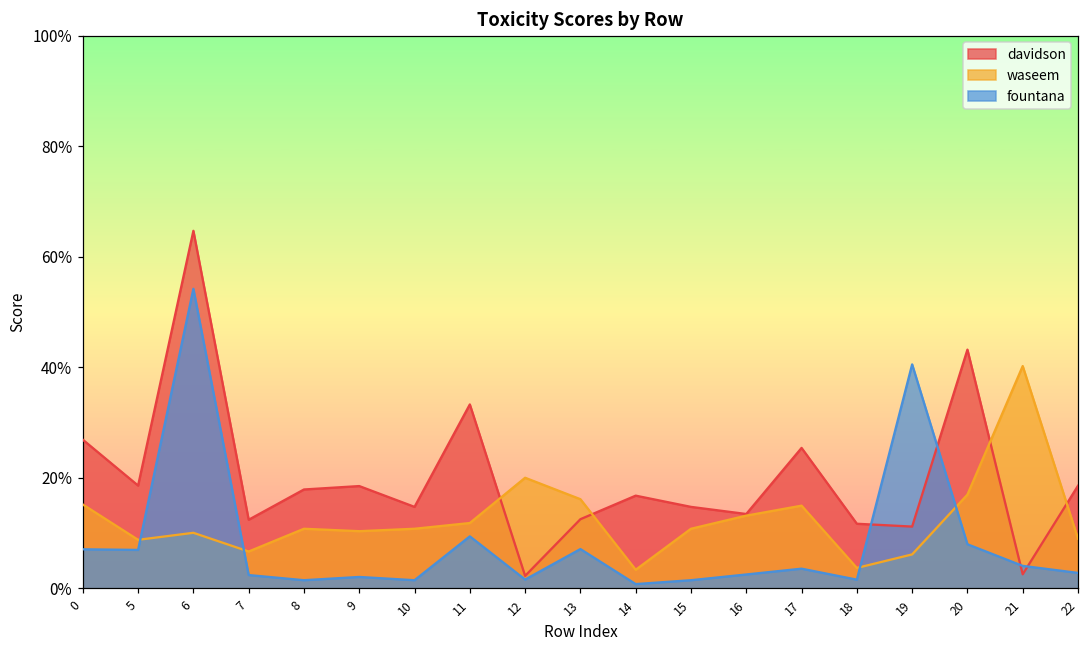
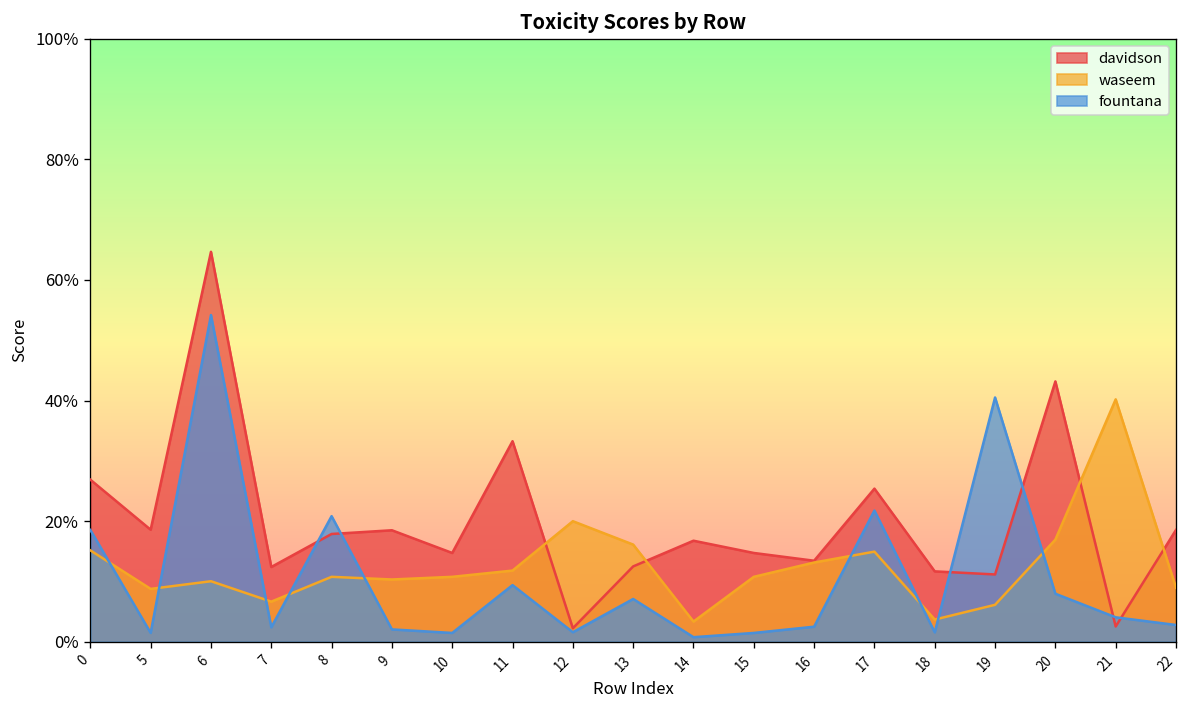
  {
    "davidson": {
      "0": "27%",
      "5": "19%",
      "6": "65%",
      "7": "12%",
      "8": "18%",
      "9": "18%",
      "10": "15%",
      "11": "33%",
      "12": "2%",
      "13": "12%",
      "14": "17%",
      "15": "15%",
      "17": "25%",
      "18": "12%",
      "19": "11%",
      "20": "43%",
      "21": "3%",
      "22": "19%"
    },
    "waseem": {
      "0": "15%",
      "5": "9%",
      "6": "10%",
      "7": "7%",
      "8": "11%",
      "9": "10%",
      "10": "11%",
      "11": "12%",
      "12": "20%",
      "13": "16%",
      "14": "3%",
      "15": "11%",
      "17": "15%",
      "18": "4%",
      "19": "6%",
      "20": "17%",
      "21": "40%",
      "22": "9%"
    },
    "fountana": {
-     "0": "7%",
-     "5": "7%",
+     "0": "19%",
+     "5": "1%",
      "6": "54%",
      "7": "2%",
-     "8": "1%",
+     "8": "21%",
      "9": "2%",
      "10": "1%",
      "11": "9%",
      "12": "2%",
      "13": "7%",
      "14": "1%",
      "15": "1%",
      "16": "3%",
-     "17": "4%",
+     "17": "22%",
      "18": "2%",
      "19": "41%",
      "20": "8%",
      "21": "4%",
      "22": "3%"
    }
  }
